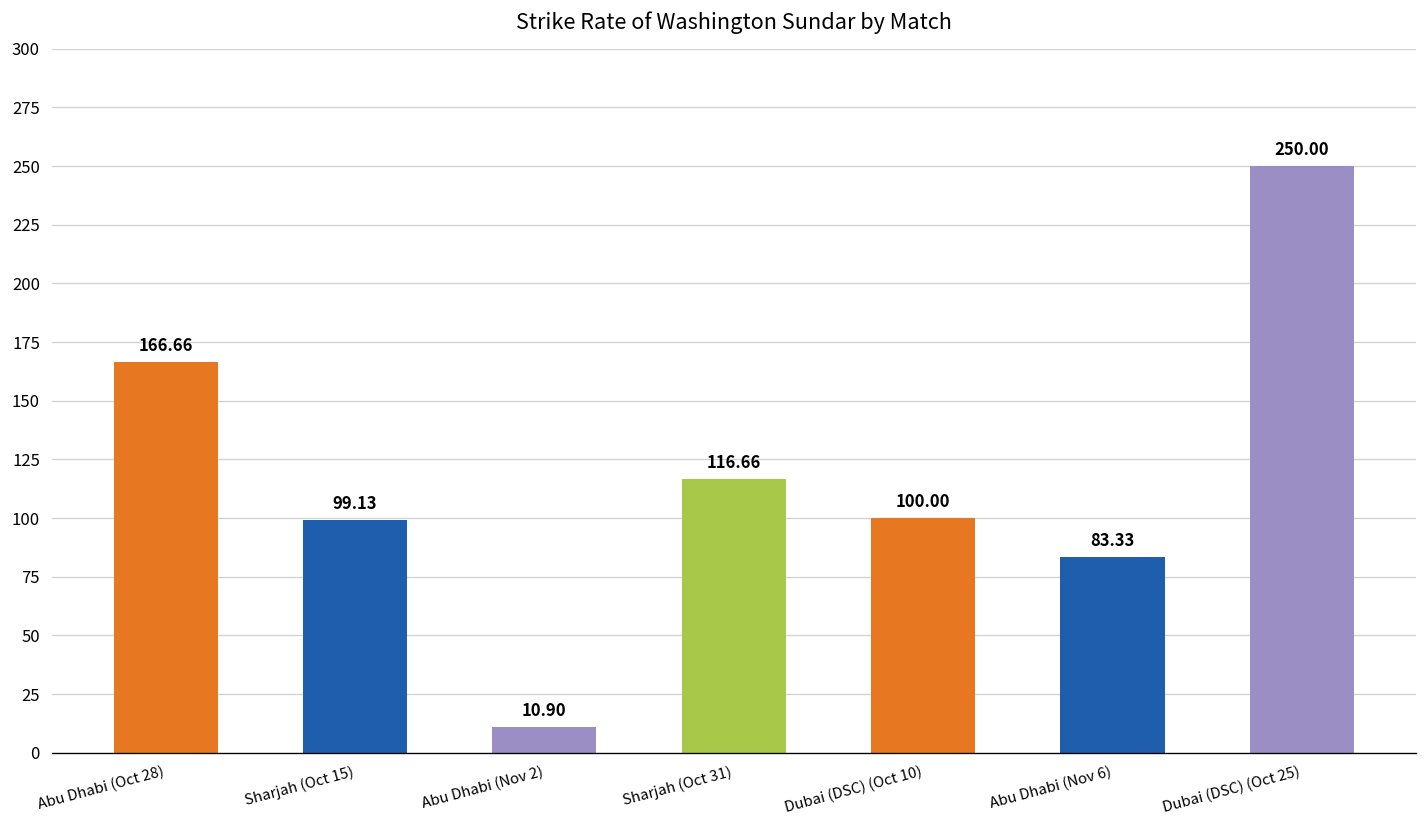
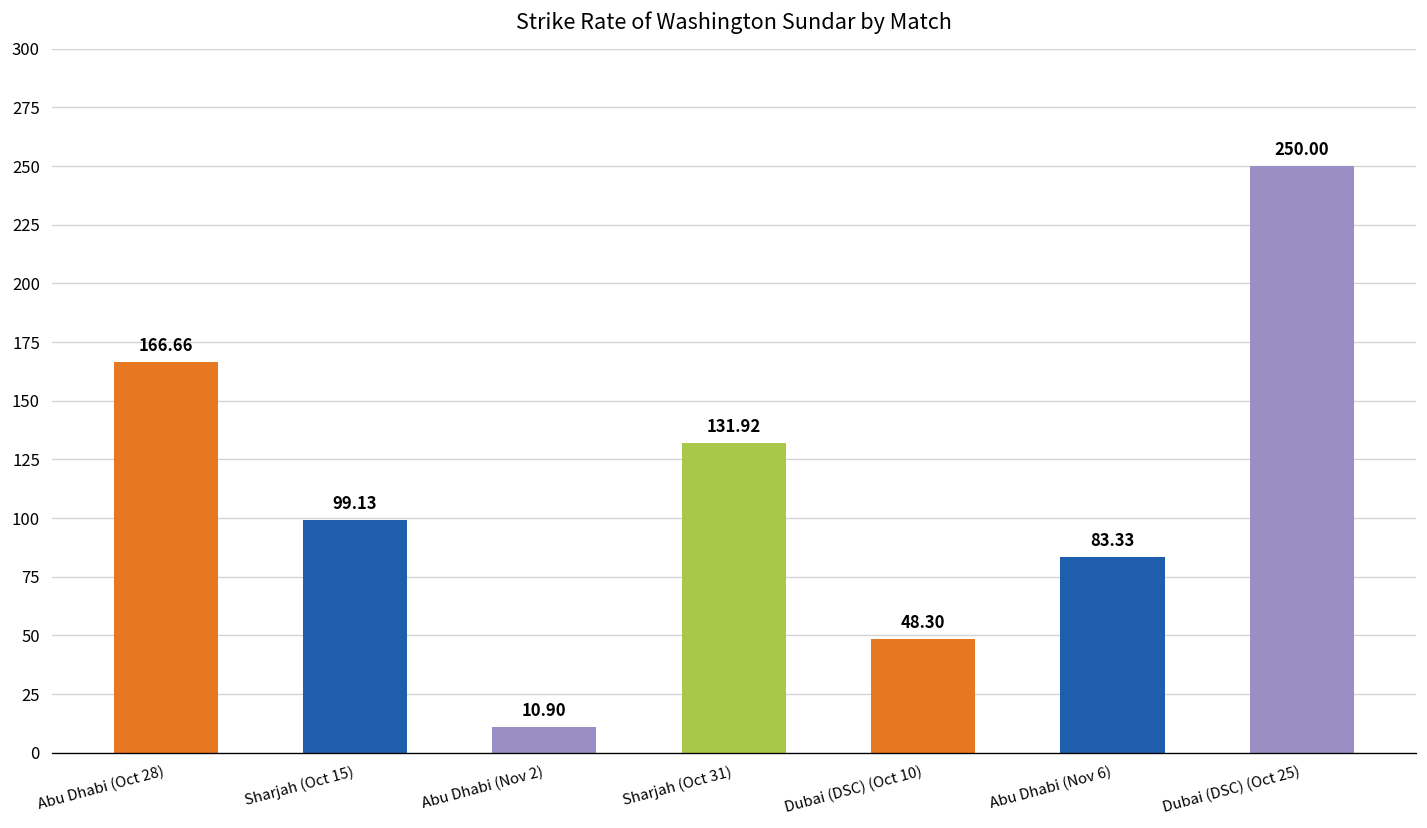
  {
    "Abu Dhabi (Oct 28)": 166.66,
    "Sharjah (Oct 15)": 99.13,
    "Abu Dhabi (Nov 2)": 10.90,
-   "Sharjah (Oct 31)": 116.66,
-   "Dubai (DSC) (Oct 10)": 100.00,
+   "Sharjah (Oct 31)": 131.92,
+   "Dubai (DSC) (Oct 10)": 48.30,
    "Abu Dhabi (Nov 6)": 83.33,
    "Dubai (DSC) (Oct 25)": 250.00
  }
